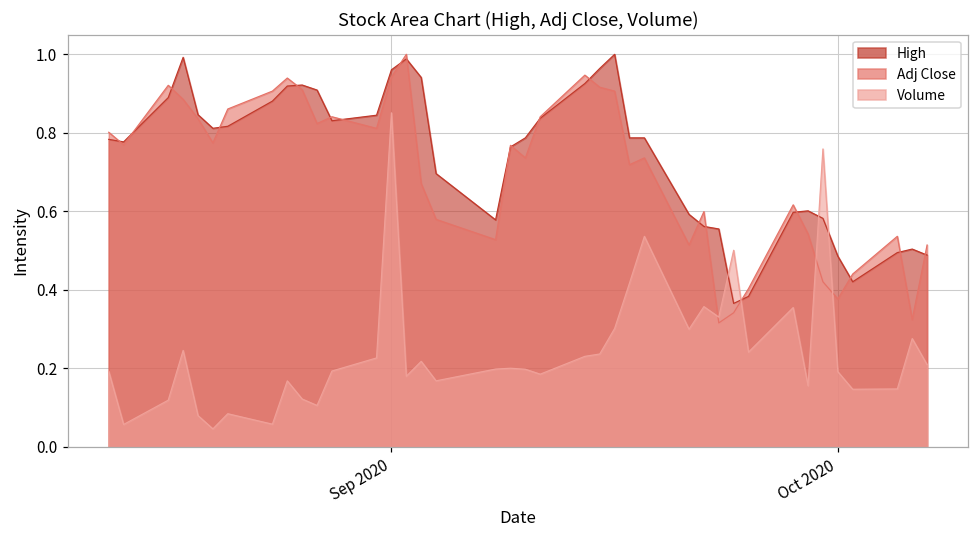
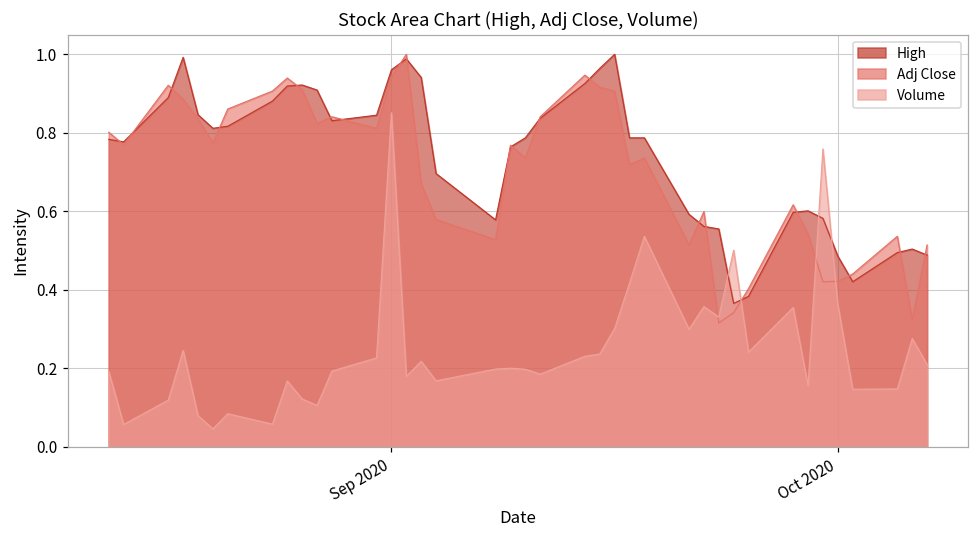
  {
    "High": {
      "Sep 2020": 0.96,
      "Oct 2020": 0.49
    },
    "Adj Close": {
      "Sep 2020": 0.94,
-     "Oct 2020": 0.38
+     "Oct 2020": 0.42
    },
    "Volume": {
      "Sep 2020": 0.85,
-     "Oct 2020": 0.19
+     "Oct 2020": 0.36
    }
  }
